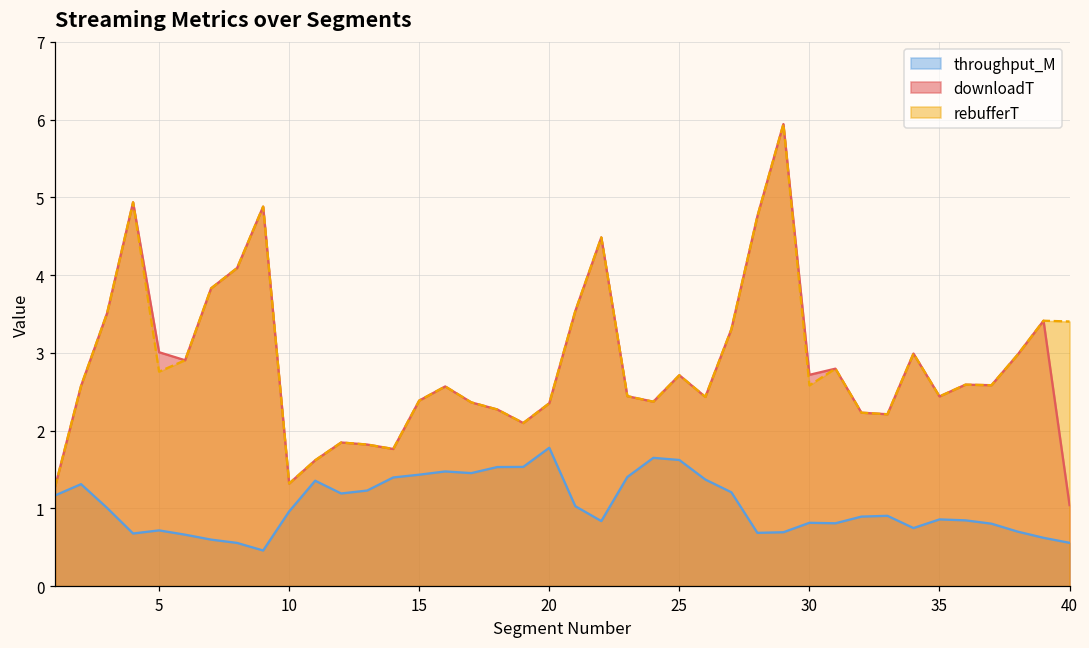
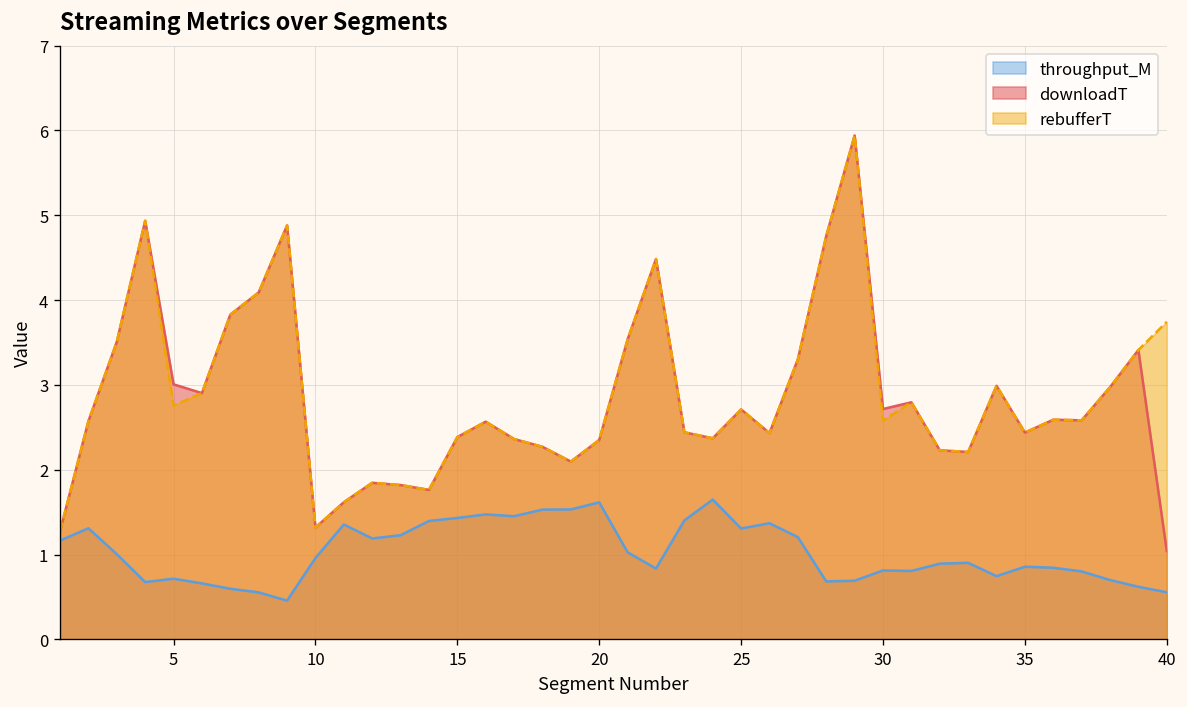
  {
    "throughput_M": {
      "5": 0.7,
      "10": 1.0,
      "15": 1.4,
-     "20": 1.8,
-     "25": 1.6,
+     "20": 1.6,
+     "25": 1.3,
      "30": 0.8,
      "35": 0.9,
      "40": 0.6
    },
    "downloadT": {
      "5": 3.0,
      "30": 2.7,
      "40": 1.0
    },
    "rebufferT": {
      "5": 2.8,
      "30": 2.6,
-     "40": 3.4
+     "40": 3.7
    }
  }
